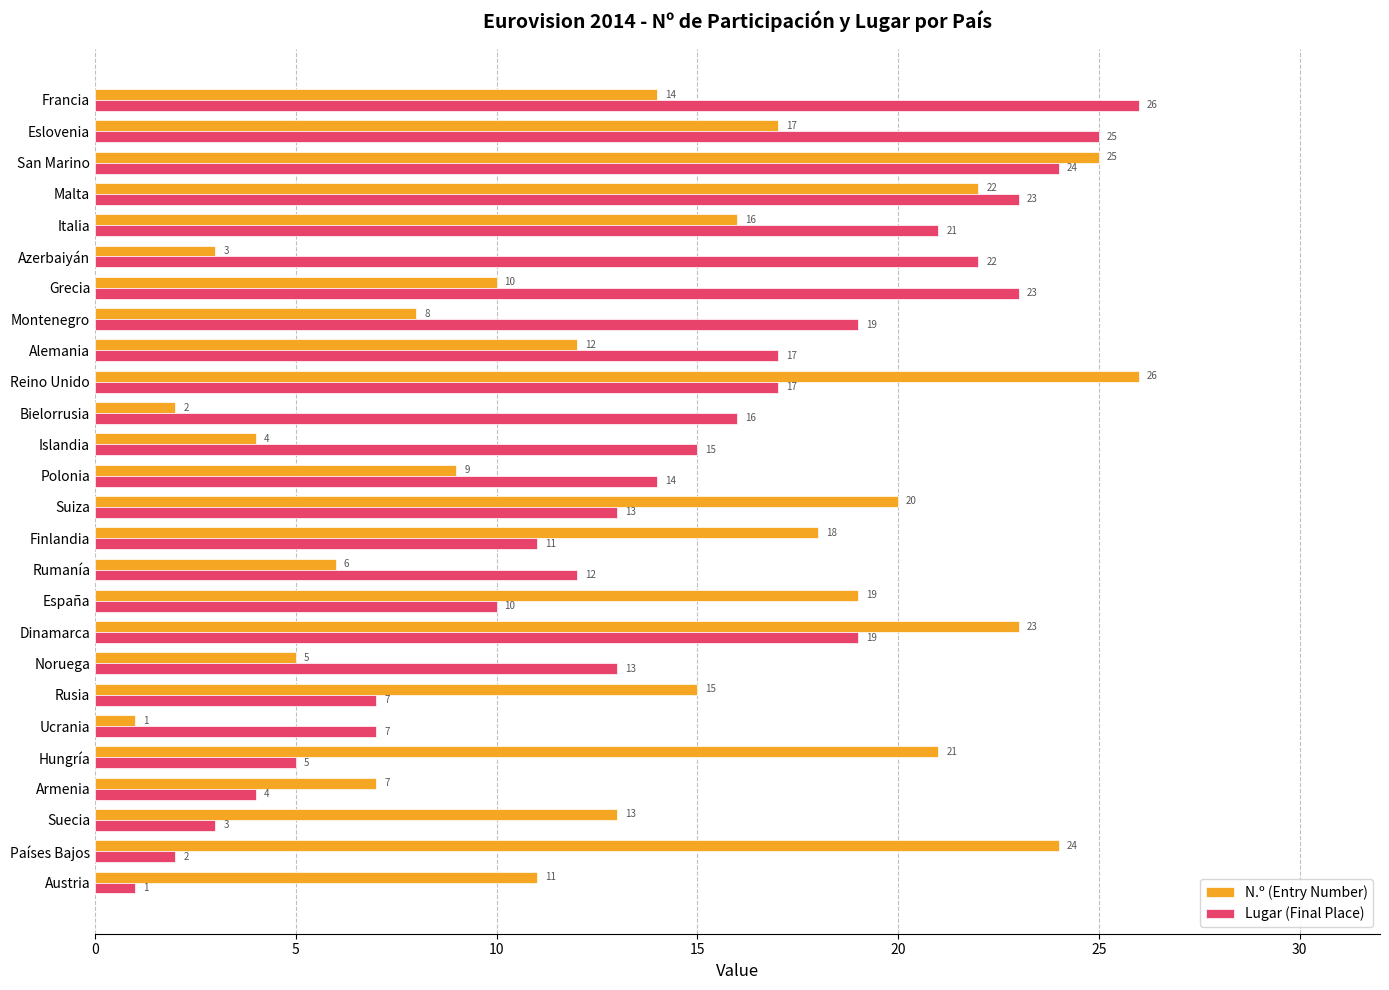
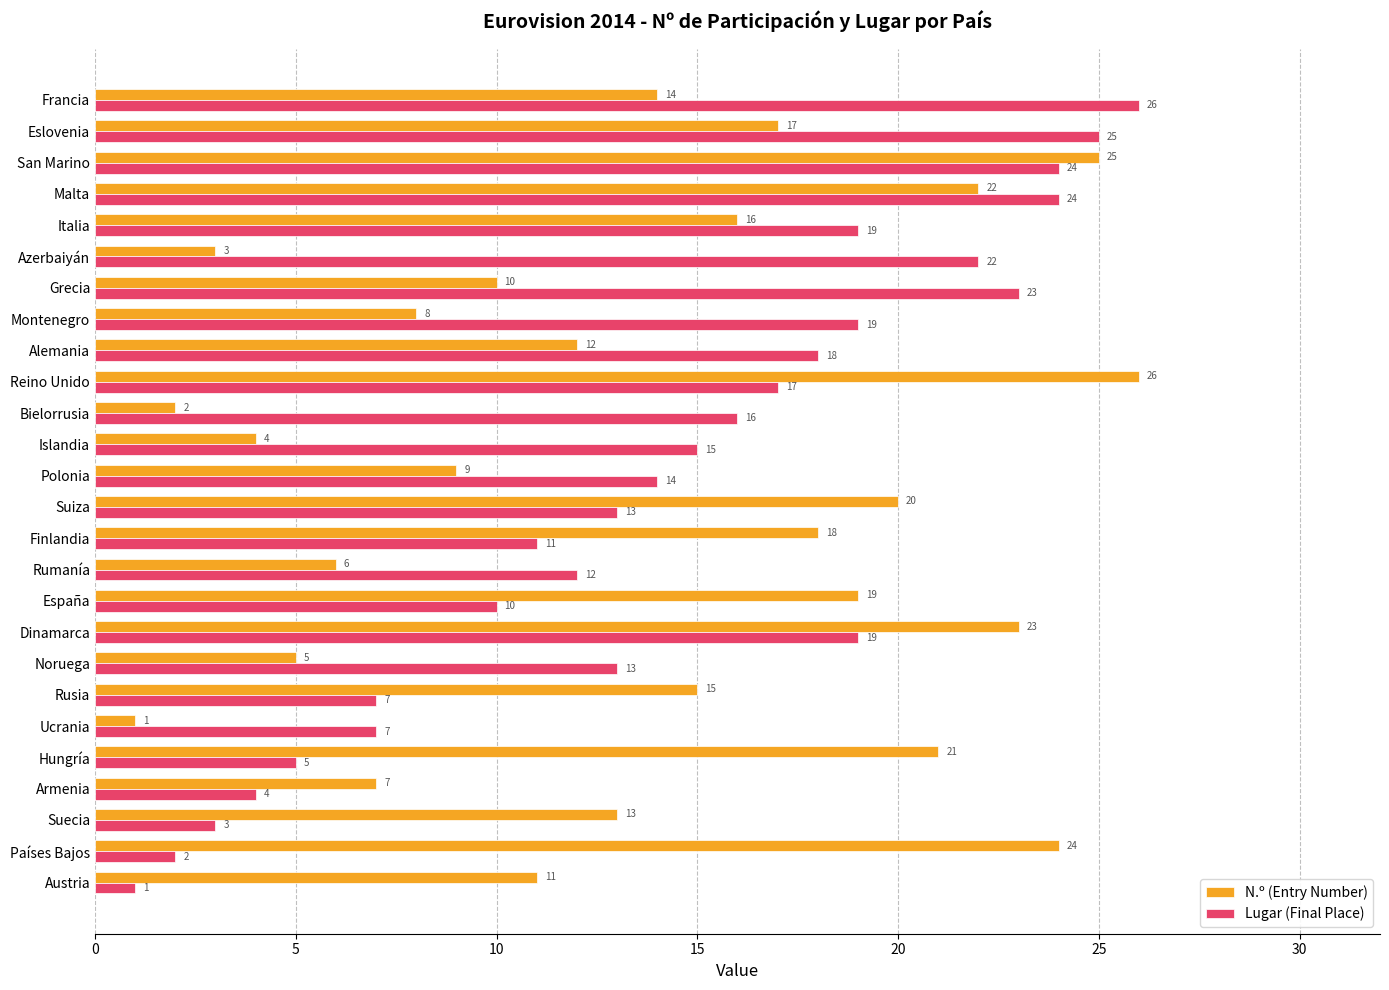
  {
    "N.º (Entry Number)": {
      "Francia": 14,
      "Eslovenia": 17,
      "San Marino": 25,
      "Malta": 22,
      "Italia": 16,
      "Azerbaiyán": 3,
      "Grecia": 10,
      "Montenegro": 8,
      "Alemania": 12,
      "Reino Unido": 26,
      "Bielorrusia": 2,
      "Islandia": 4,
      "Polonia": 9,
      "Suiza": 20,
      "Finlandia": 18,
      "Rumanía": 6,
      "España": 19,
      "Dinamarca": 23,
      "Noruega": 5,
      "Rusia": 15,
      "Ucrania": 1,
      "Hungría": 21,
      "Armenia": 7,
      "Suecia": 13,
      "Países Bajos": 24,
      "Austria": 11
    },
    "Lugar (Final Place)": {
      "Francia": 26,
      "Eslovenia": 25,
      "San Marino": 24,
-     "Malta": 23,
-     "Italia": 21,
+     "Malta": 24,
+     "Italia": 19,
      "Azerbaiyán": 22,
      "Grecia": 23,
      "Montenegro": 19,
-     "Alemania": 17,
+     "Alemania": 18,
      "Reino Unido": 17,
      "Bielorrusia": 16,
      "Islandia": 15,
      "Polonia": 14,
      "Suiza": 13,
      "Finlandia": 11,
      "Rumanía": 12,
      "España": 10,
      "Dinamarca": 19,
      "Noruega": 13,
      "Rusia": 7,
      "Ucrania": 7,
      "Hungría": 5,
      "Armenia": 4,
      "Suecia": 3,
      "Países Bajos": 2,
      "Austria": 1
    }
  }
